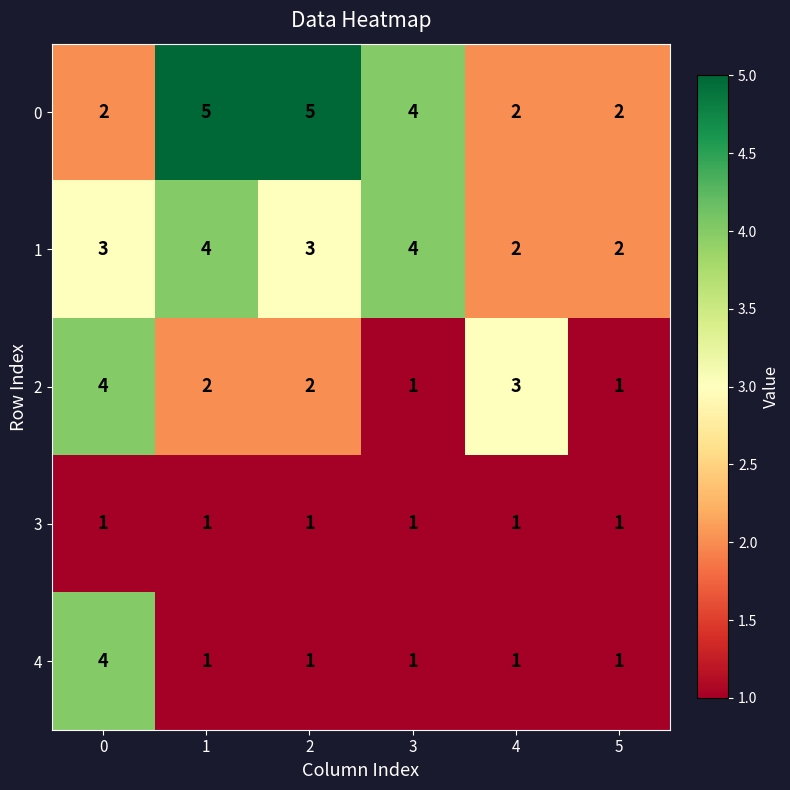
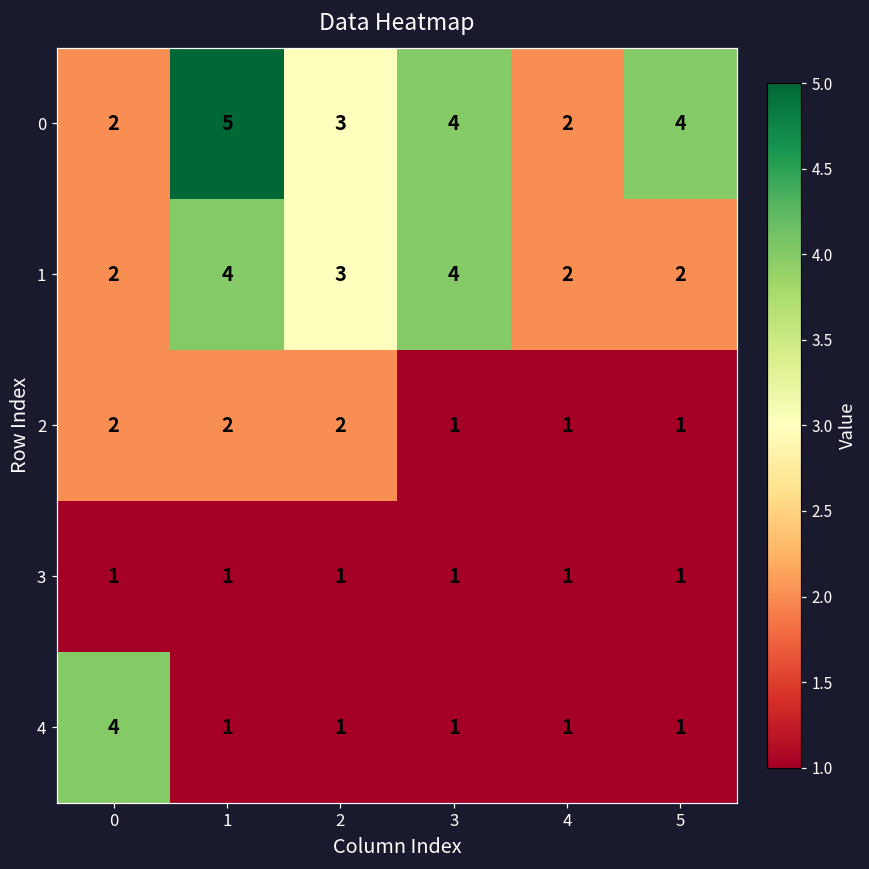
  {
    "0": {
      "0": 2,
      "1": 5,
-     "2": 5,
+     "2": 3,
      "3": 4,
      "4": 2,
-     "5": 2
+     "5": 4
    },
    "1": {
-     "0": 3,
+     "0": 2,
      "1": 4,
      "2": 3,
      "3": 4,
      "4": 2,
      "5": 2
    },
    "2": {
-     "0": 4,
+     "0": 2,
      "1": 2,
      "2": 2,
      "3": 1,
-     "4": 3,
+     "4": 1,
      "5": 1
    },
    "3": {
      "0": 1,
      "1": 1,
      "2": 1,
      "3": 1,
      "4": 1,
      "5": 1
    },
    "4": {
      "0": 4,
      "1": 1,
      "2": 1,
      "3": 1,
      "4": 1,
      "5": 1
    }
  }
